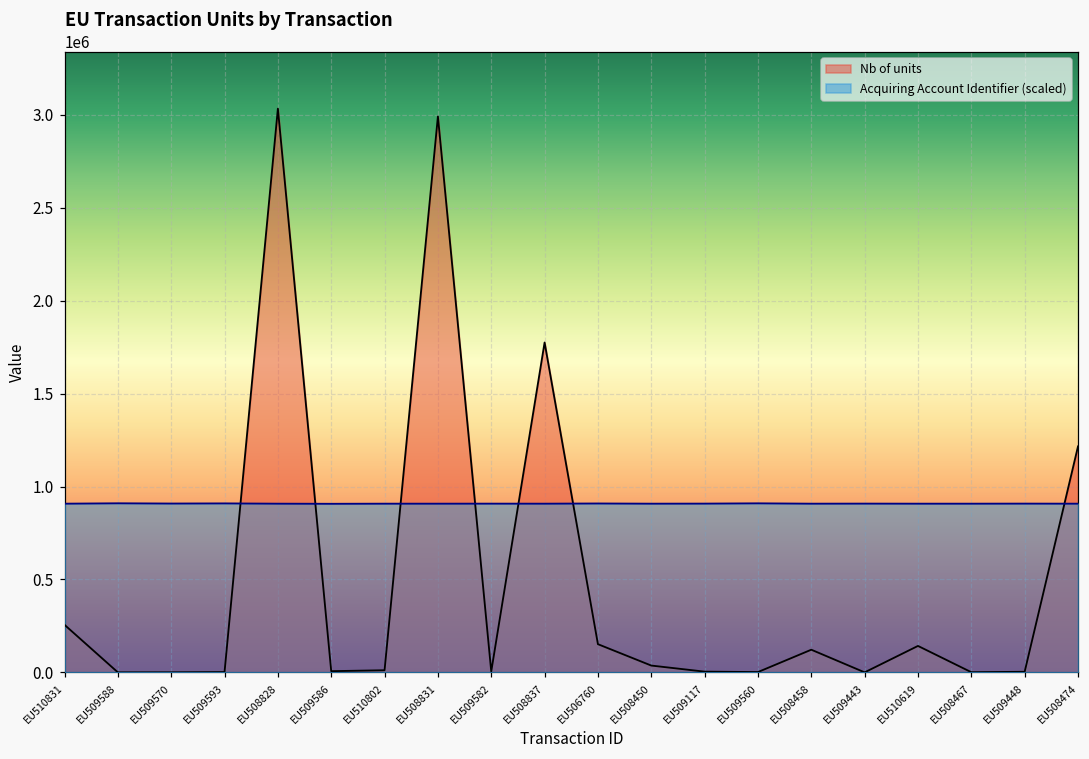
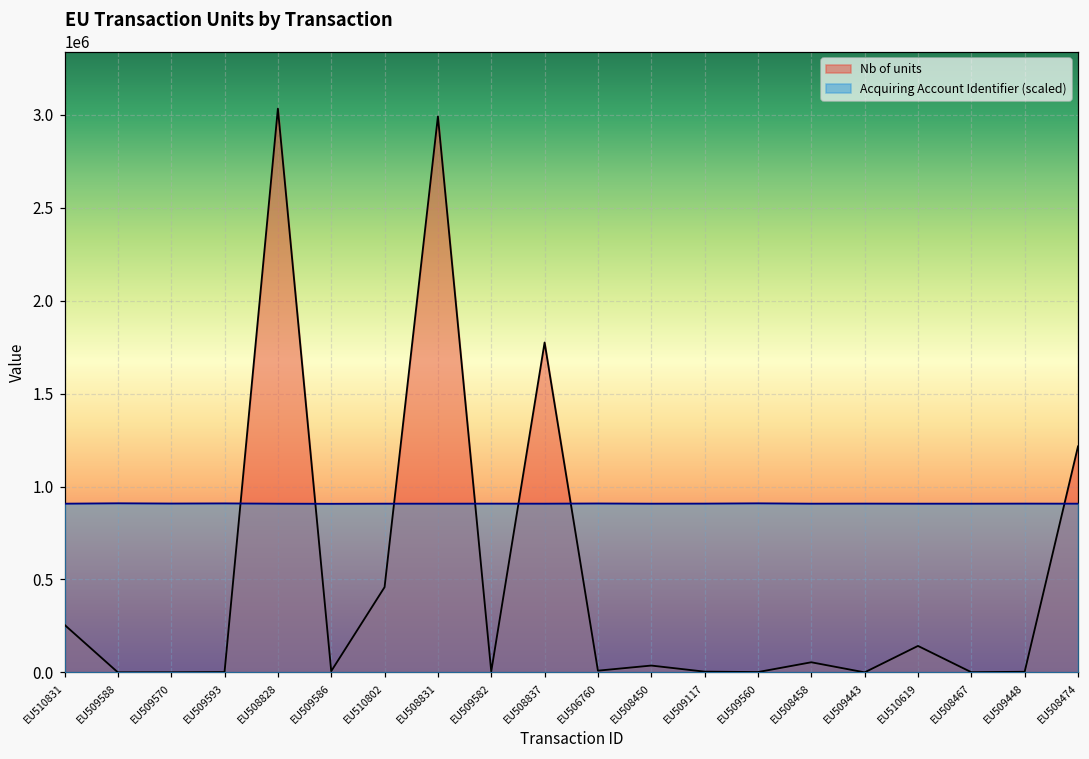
  {
    "Nb of units": {
      "EU510831": 260000,
      "EU509588": 0,
      "EU509570": 0,
      "EU509593": 0,
      "EU508828": 3030000,
      "EU509586": 10000,
-     "EU510802": 10000,
+     "EU510802": 460000,
      "EU508831": 2990000,
      "EU509582": 10000,
      "EU508837": 1780000,
-     "EU506760": 150000,
+     "EU506760": 10000,
      "EU508450": 40000,
      "EU509117": 0,
      "EU509560": 0,
-     "EU508458": 120000,
+     "EU508458": 50000,
      "EU509443": 0,
      "EU510619": 140000,
      "EU508467": 0,
      "EU509448": 0,
      "EU508474": 1220000
    },
    "Acquiring Account Identifier (scaled)": {
      "EU510831": 910000,
      "EU509588": 910000,
      "EU509570": 910000,
      "EU509593": 910000,
      "EU508828": 910000,
      "EU509586": 910000,
      "EU510802": 910000,
      "EU508831": 910000,
      "EU509582": 910000,
      "EU508837": 910000,
      "EU506760": 910000,
      "EU508450": 910000,
      "EU509117": 910000,
      "EU509560": 910000,
      "EU508458": 910000,
      "EU509443": 910000,
      "EU510619": 910000,
      "EU508467": 910000,
      "EU509448": 910000,
      "EU508474": 910000
    }
  }
